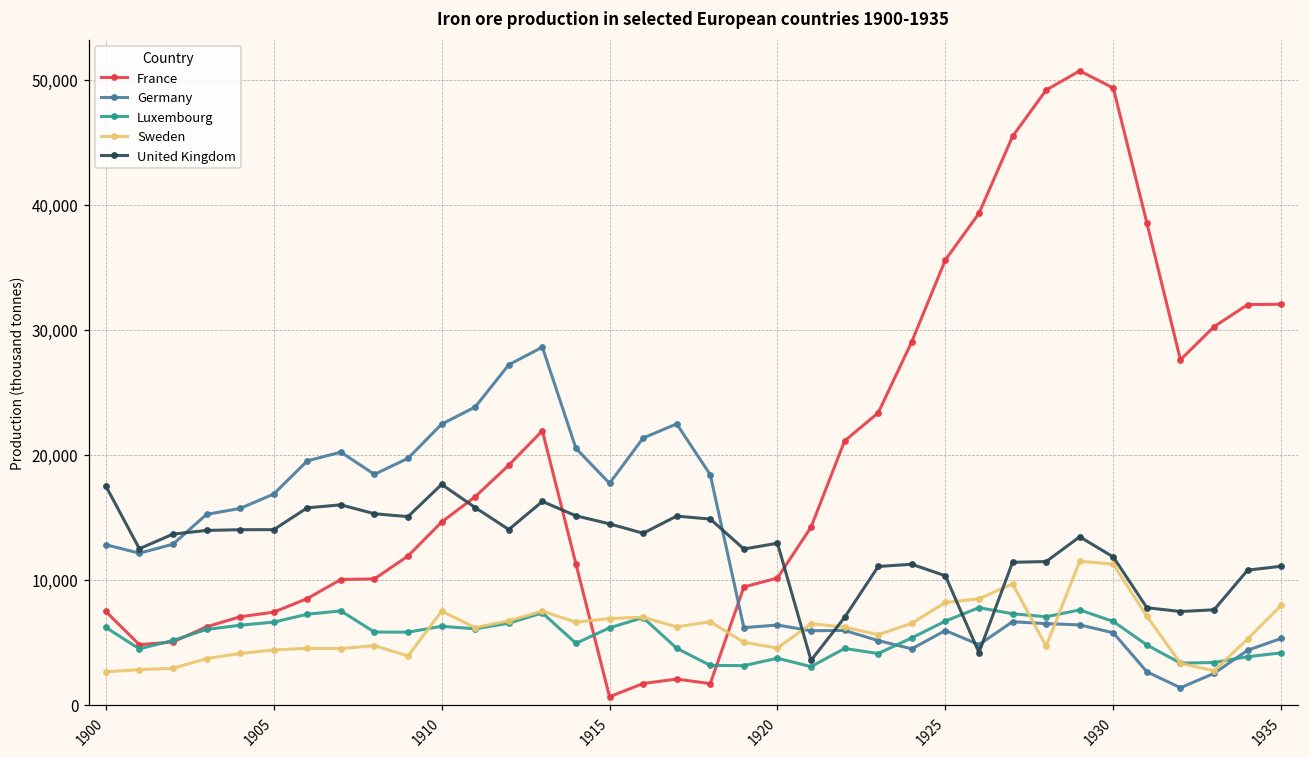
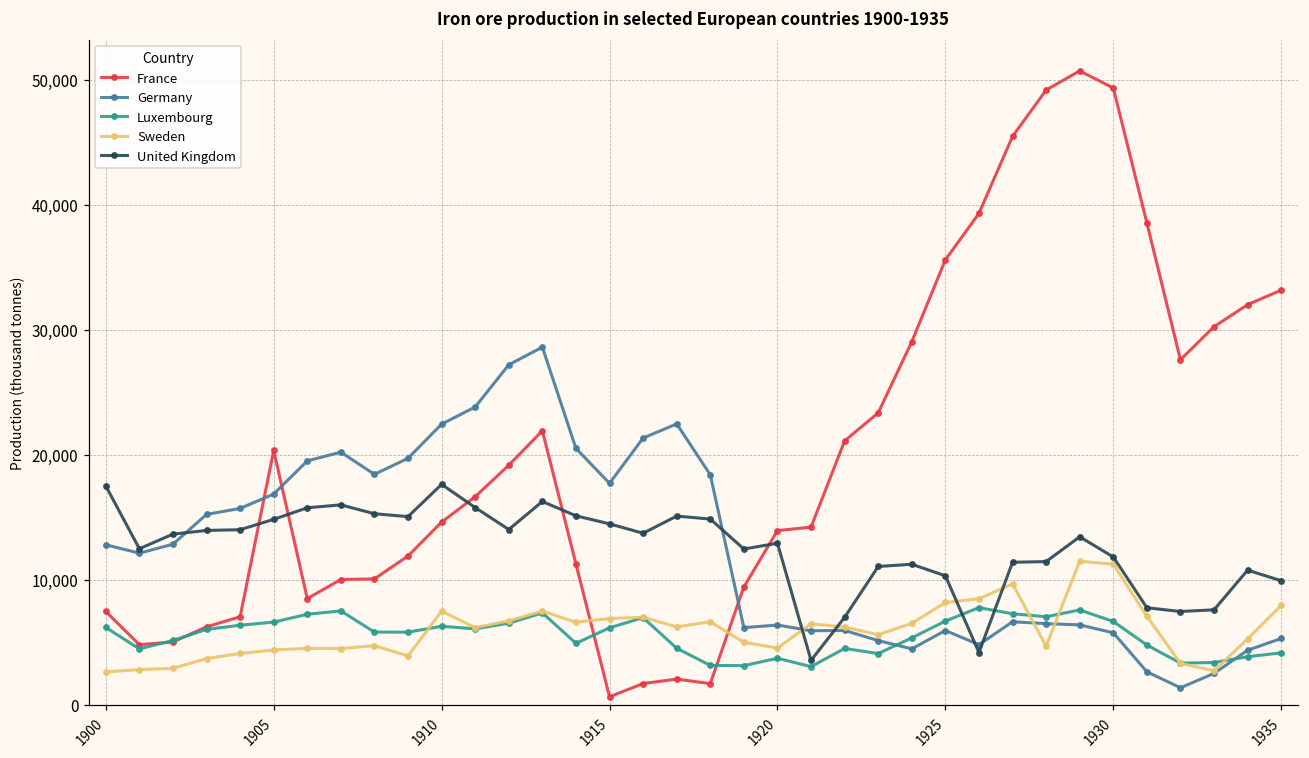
  {
    "France": {
      "1900": "7,400",
-     "1905": "7,400",
+     "1905": "20,300",
      "1910": "14,600",
      "1915": "600",
-     "1920": "10,100",
+     "1920": "13,900",
      "1925": "35,600",
      "1930": "49,400",
-     "1935": "32,000"
+     "1935": "33,200"
    },
    "Sweden": {
      "1900": "2,600",
      "1905": "4,400",
      "1910": "7,500",
      "1915": "6,900",
      "1920": "4,500",
      "1925": "8,200",
      "1930": "11,200",
      "1935": "7,900"
    },
    "United Kingdom": {
      "1900": "17,500",
-     "1905": "14,000",
+     "1905": "14,800",
      "1910": "17,600",
      "1915": "14,500",
      "1920": "12,900",
      "1925": "10,300",
      "1930": "11,800",
-     "1935": "11,100"
+     "1935": "9,900"
    }
  }
